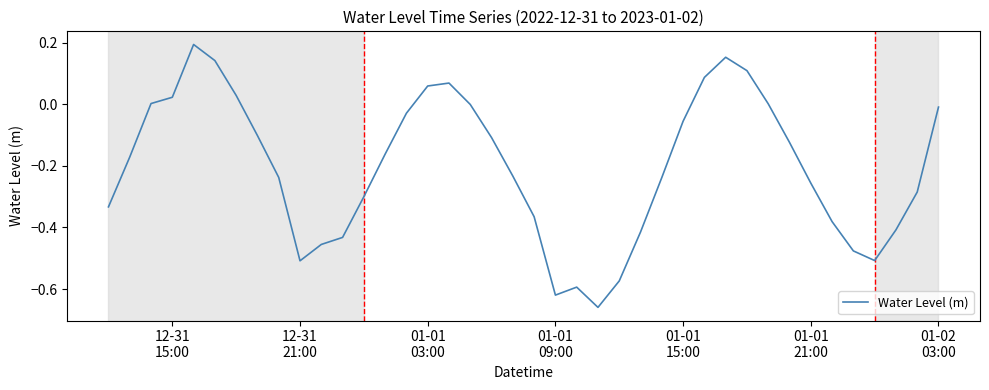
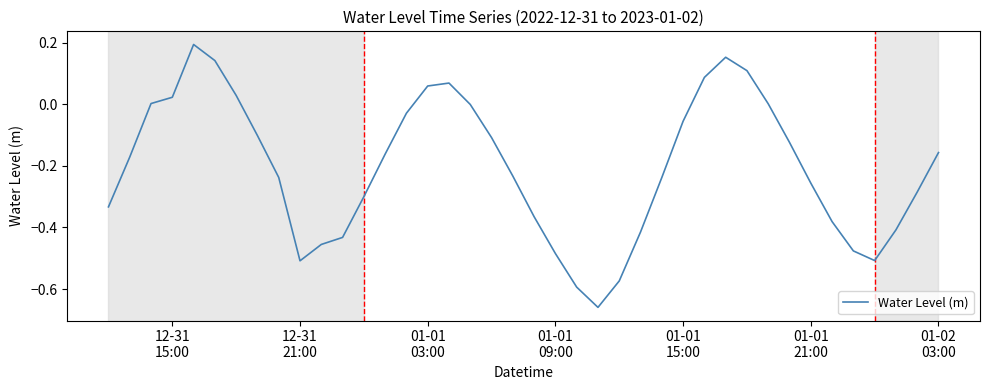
  {
    "12-31 15:00": 0.02,
    "12-31 21:00": -0.51,
    "01-01 03:00": 0.06,
-   "01-01 09:00": -0.62,
+   "01-01 09:00": -0.48,
    "01-01 15:00": -0.06,
    "01-01 21:00": -0.26,
-   "01-02 03:00": -0.01
+   "01-02 03:00": -0.16
  }
